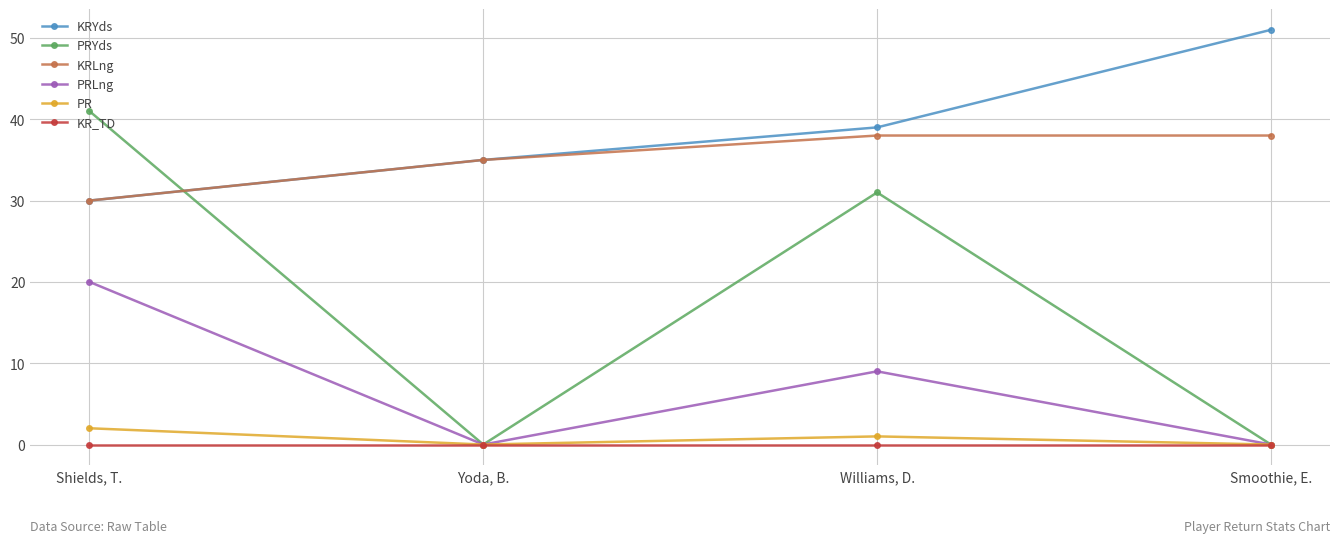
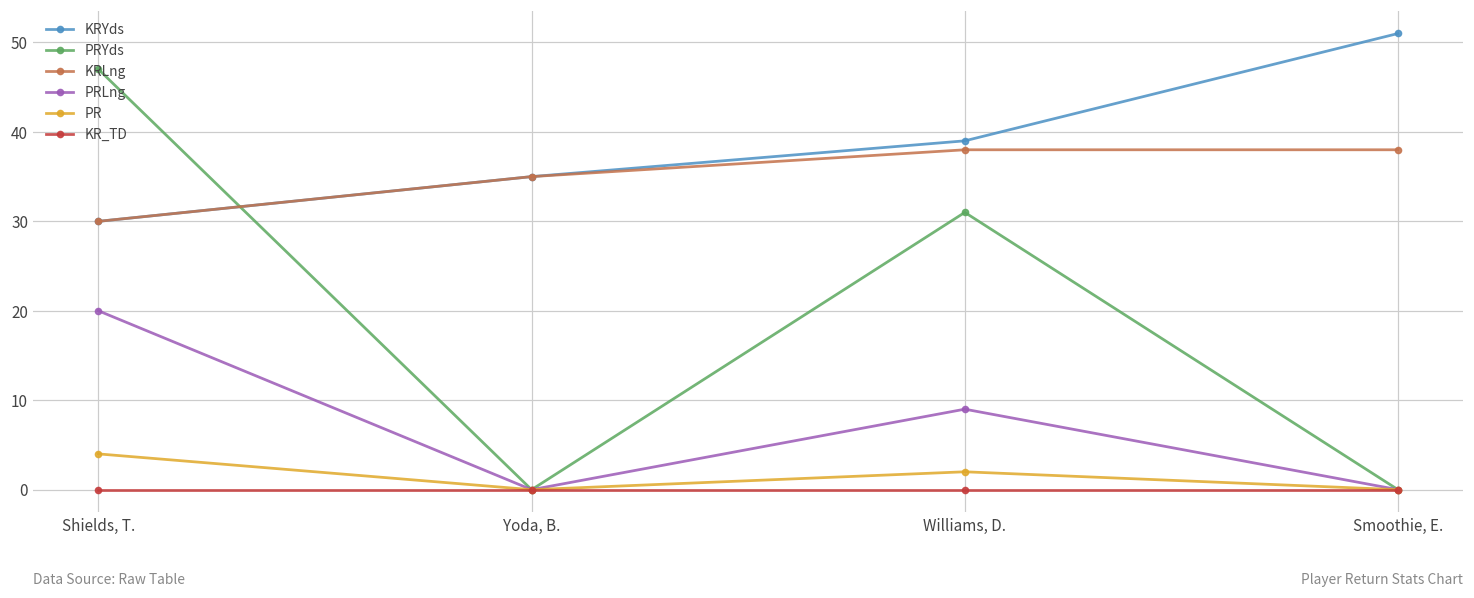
  {
    "KRYds": {
      "Williams, D.": 39,
      "Smoothie, E.": 51
    },
    "PRYds": {
-     "Shields, T.": 41,
+     "Shields, T.": 47,
      "Williams, D.": 31
    },
    "PRLng": {
      "Shields, T.": 20,
      "Williams, D.": 9
    },
    "PR": {
-     "Shields, T.": 2,
-     "Williams, D.": 1
+     "Shields, T.": 4,
+     "Williams, D.": 2
    }
  }
